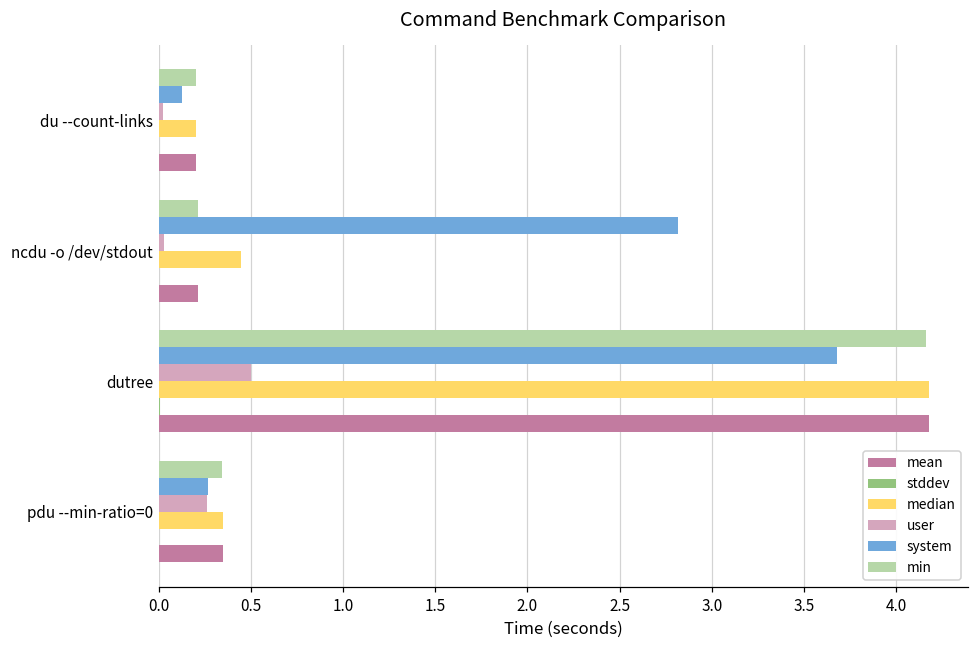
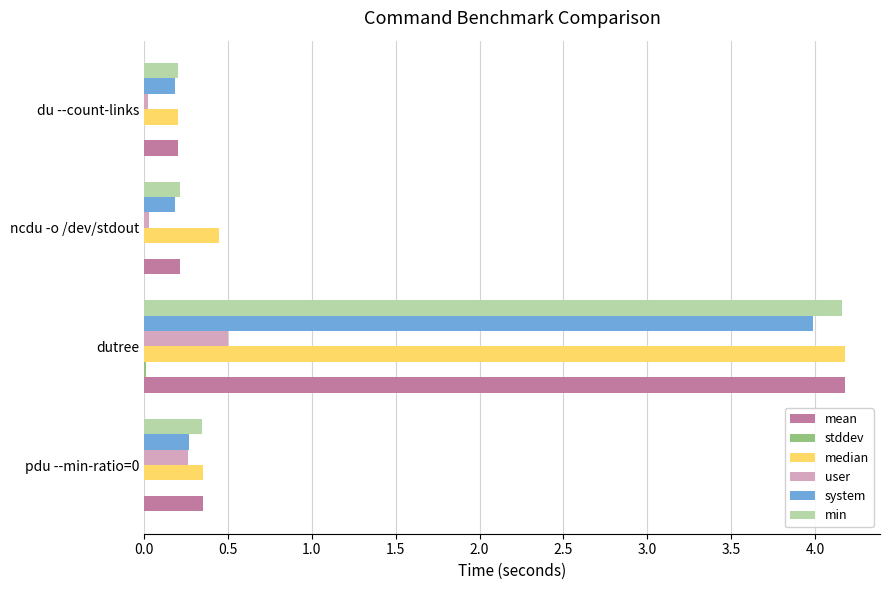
  {
    "median": {
      "du --count-links": 0.20,
      "ncdu -o /dev/stdout": 0.45,
      "dutree": 4.18,
      "pdu --min-ratio=0": 0.35
    },
    "system": {
-     "du --count-links": 0.13,
-     "ncdu -o /dev/stdout": 2.82,
-     "dutree": 3.68,
+     "du --count-links": 0.18,
+     "ncdu -o /dev/stdout": 0.18,
+     "dutree": 3.99,
      "pdu --min-ratio=0": 0.27
    }
  }
